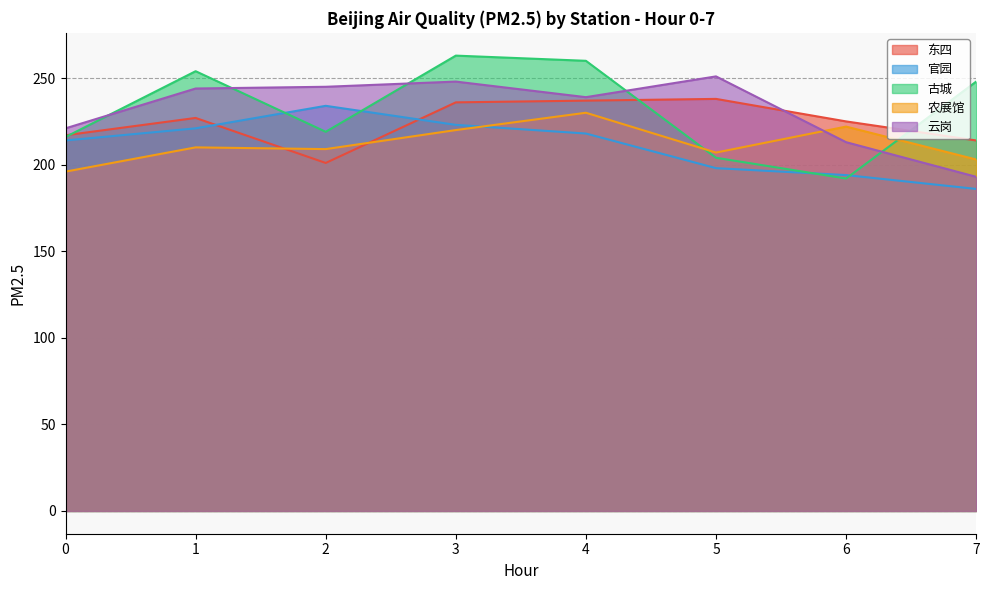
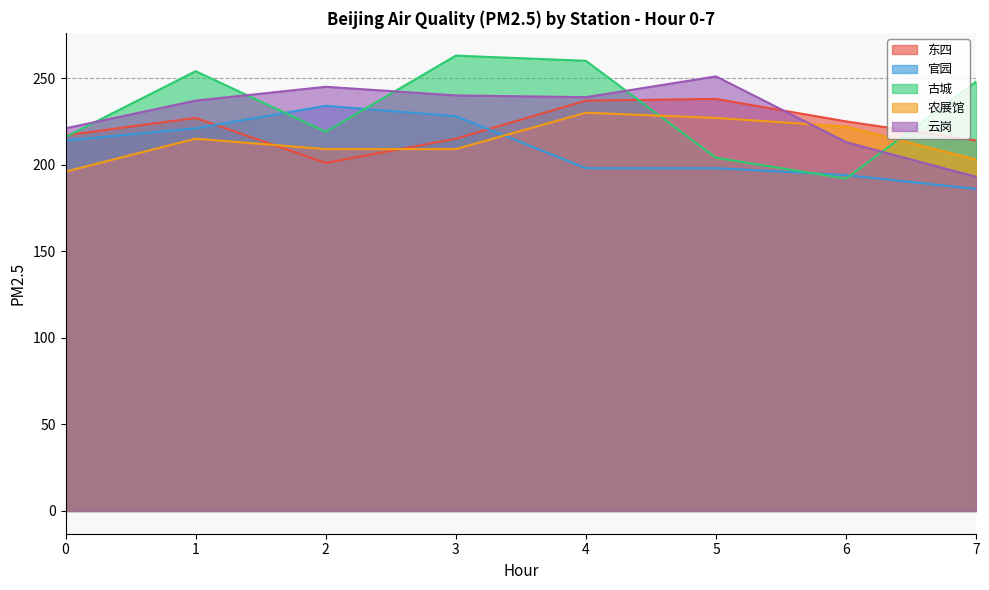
  {
    "东四": {
      "1": 227,
      "2": 201,
-     "3": 236,
+     "3": 215,
      "4": 237,
      "5": 238,
      "6": 225,
      "7": 214
    },
    "官园": {
      "0": 214,
      "1": 221,
      "2": 234,
-     "3": 223,
-     "4": 218,
+     "3": 228,
+     "4": 198,
      "5": 198,
      "6": 194,
      "7": 186
    },
    "古城": {
      "1": 254,
      "2": 219,
      "3": 263,
      "4": 260,
      "5": 204,
      "6": 192,
      "7": 248
    },
    "农展馆": {
      "0": 196,
-     "1": 210,
+     "1": 215,
      "2": 209,
-     "3": 220,
+     "3": 209,
      "4": 230,
-     "5": 207,
+     "5": 227,
      "6": 222,
      "7": 203
    },
    "云岗": {
      "0": 221,
-     "1": 244,
+     "1": 237,
      "2": 245,
-     "3": 248,
+     "3": 240,
      "4": 239,
      "5": 251,
      "6": 213,
      "7": 193
    }
  }
